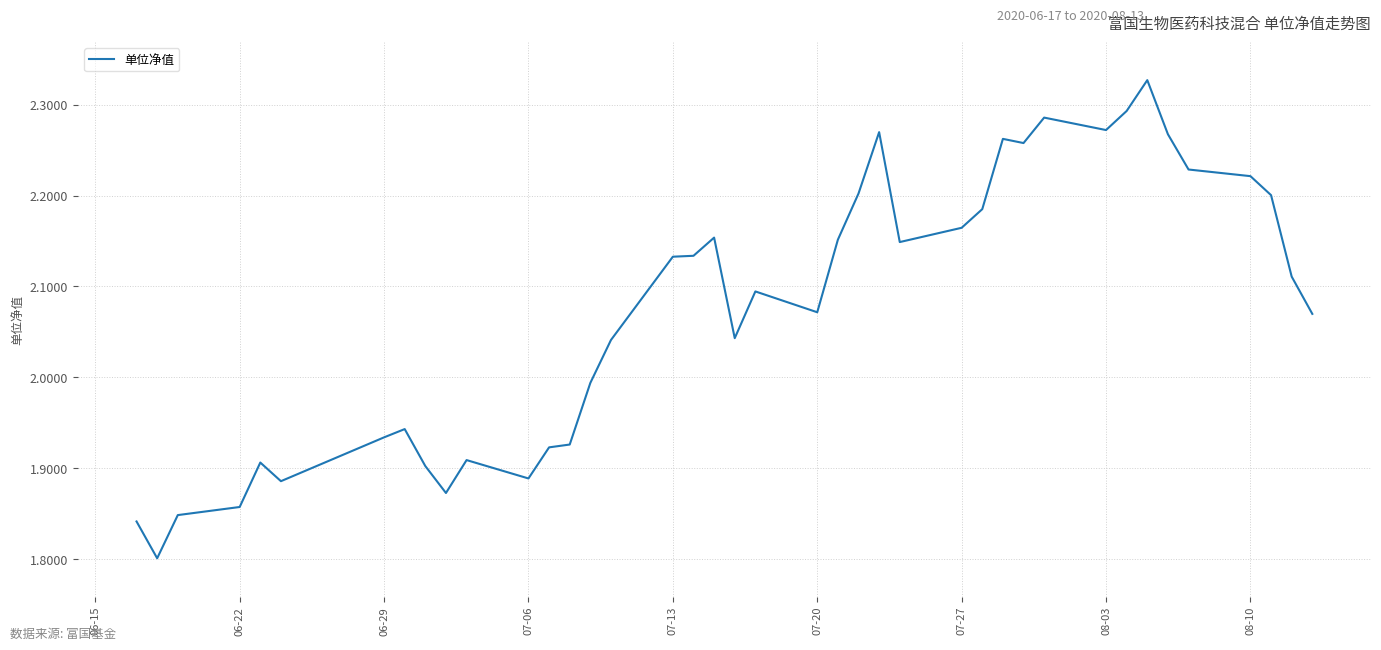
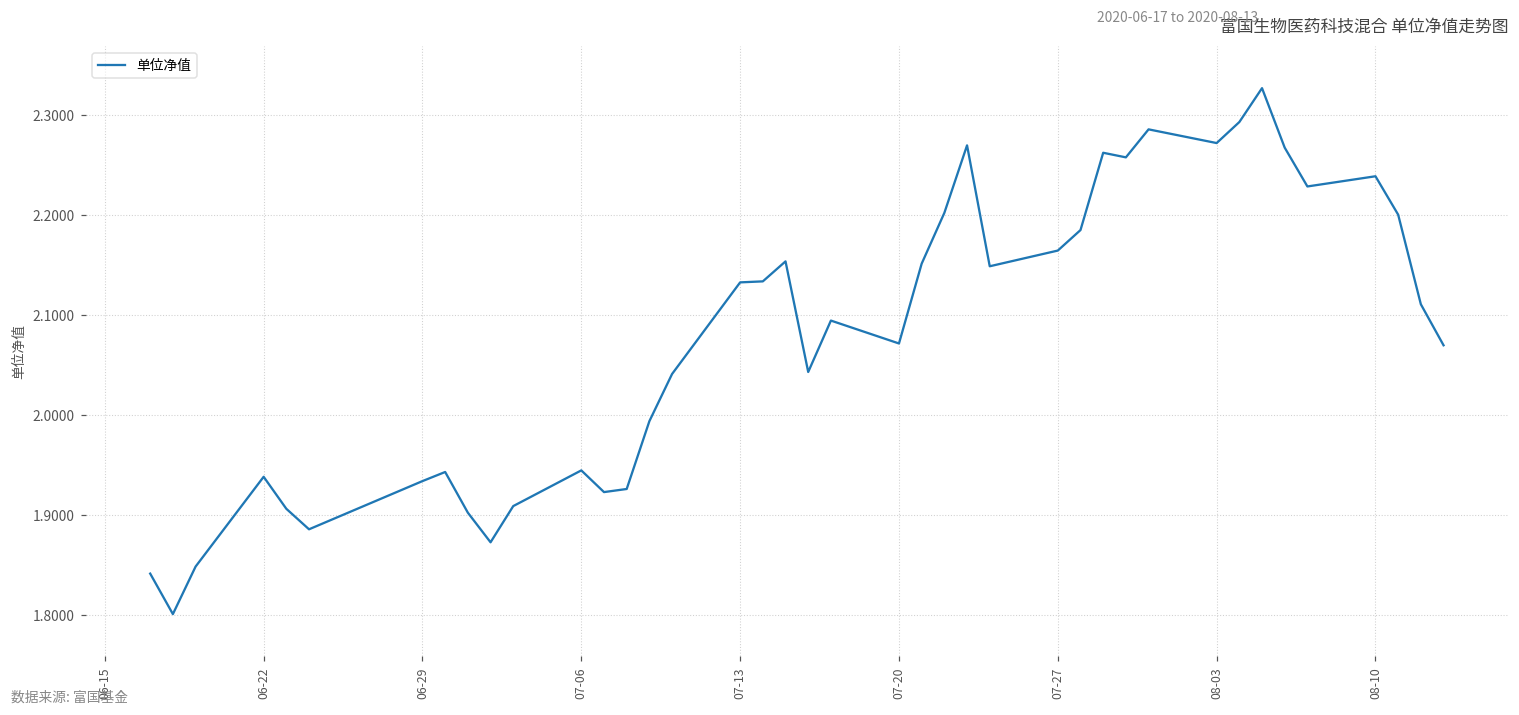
  {
-   "06-22": 1.86,
+   "06-22": 1.94,
    "06-29": 1.93,
-   "07-06": 1.89,
+   "07-06": 1.94,
    "07-13": 2.13,
    "07-20": 2.07,
    "07-27": 2.16,
    "08-03": 2.27,
-   "08-10": 2.22
+   "08-10": 2.24
  }
